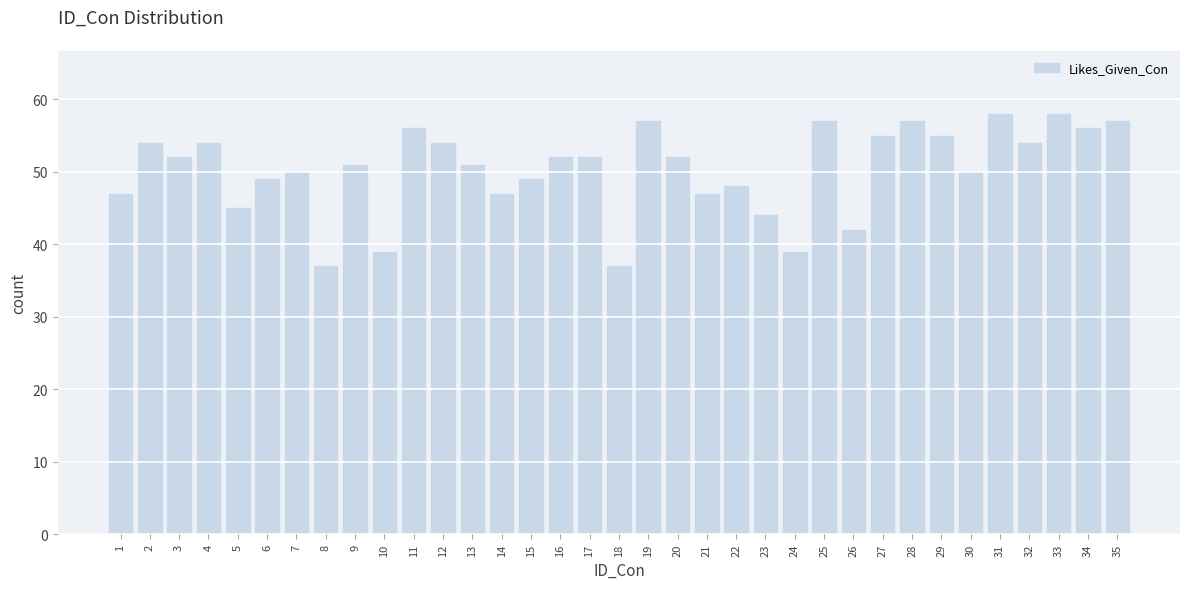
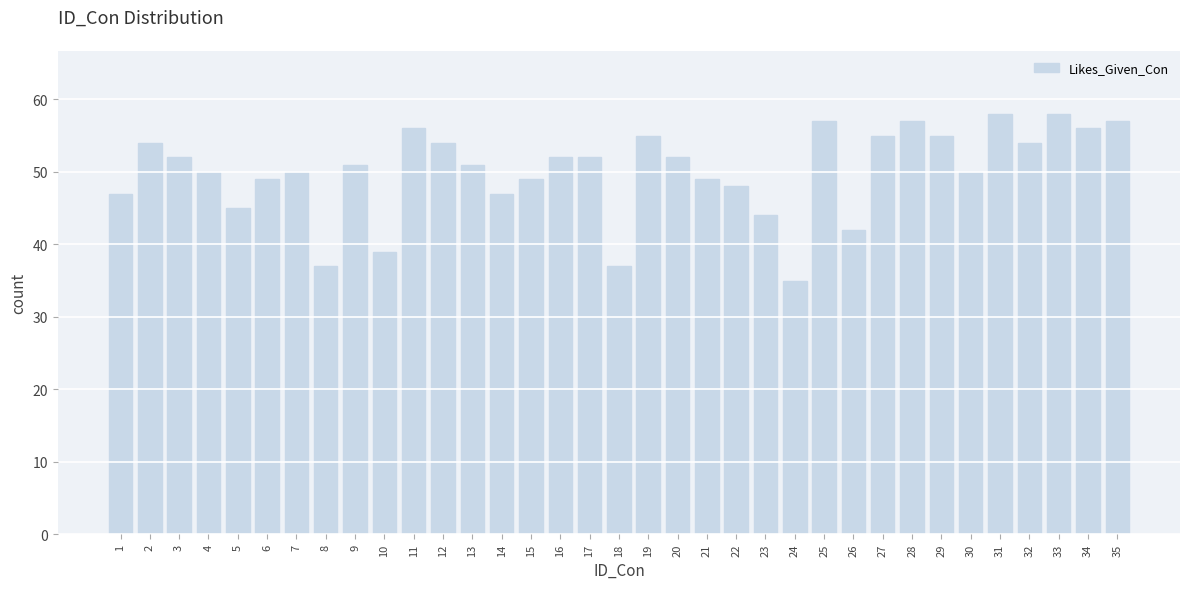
  {
    "1": 47,
    "2": 54,
    "3": 52,
-   "4": 54,
+   "4": 50,
    "5": 45,
    "6": 49,
    "7": 50,
    "8": 37,
    "9": 51,
    "10": 39,
    "11": 56,
    "12": 54,
    "13": 51,
    "14": 47,
    "15": 49,
    "16": 52,
    "17": 52,
    "18": 37,
-   "19": 57,
+   "19": 55,
    "20": 52,
-   "21": 47,
+   "21": 49,
    "22": 48,
    "23": 44,
-   "24": 39,
+   "24": 35,
    "25": 57,
    "26": 42,
    "27": 55,
    "28": 57,
    "29": 55,
    "30": 50,
    "31": 58,
    "32": 54,
    "33": 58,
    "34": 56,
    "35": 57
  }
